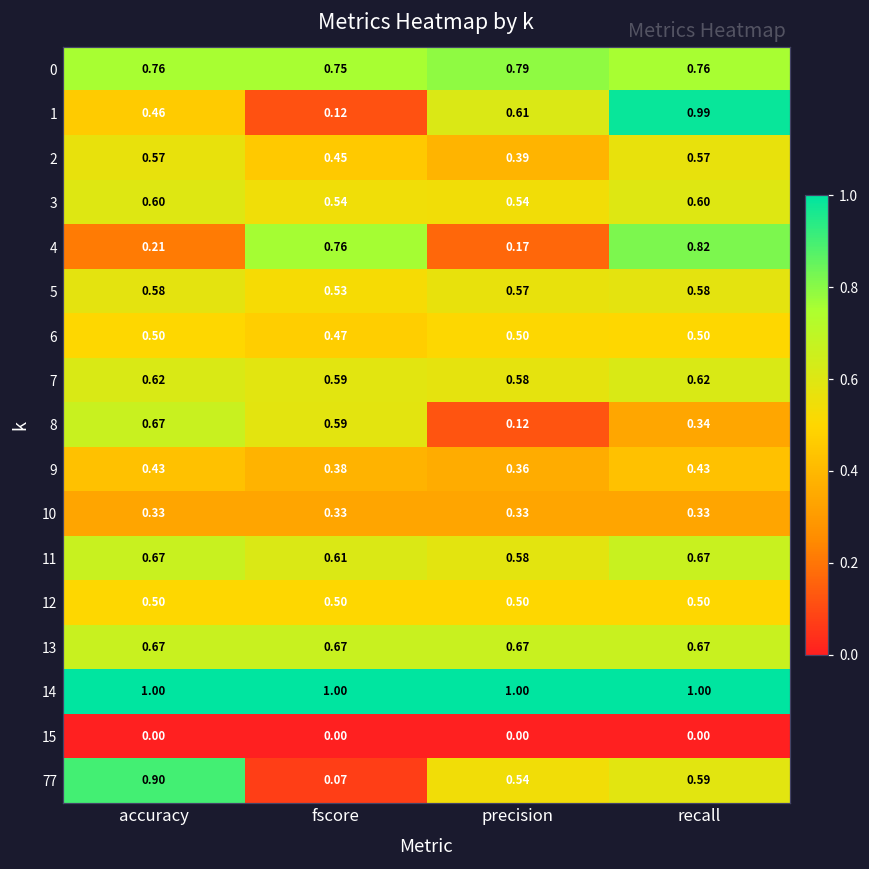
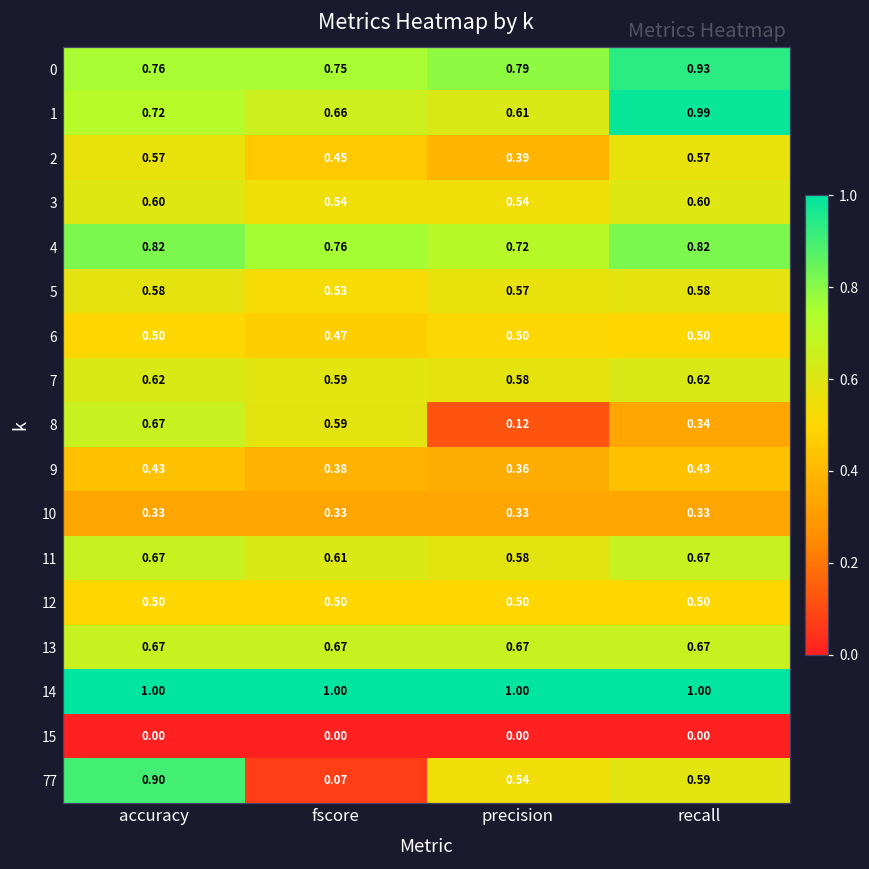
  {
    "0": {
      "accuracy": 0.76,
      "fscore": 0.75,
      "precision": 0.79,
-     "recall": 0.76
+     "recall": 0.93
    },
    "1": {
-     "accuracy": 0.46,
-     "fscore": 0.12,
+     "accuracy": 0.72,
+     "fscore": 0.66,
      "precision": 0.61,
      "recall": 0.99
    },
    "2": {
      "accuracy": 0.57,
      "fscore": 0.45,
      "precision": 0.39,
      "recall": 0.57
    },
    "3": {
      "accuracy": 0.60,
      "fscore": 0.54,
      "precision": 0.54,
      "recall": 0.60
    },
    "4": {
-     "accuracy": 0.21,
+     "accuracy": 0.82,
      "fscore": 0.76,
-     "precision": 0.17,
+     "precision": 0.72,
      "recall": 0.82
    },
    "5": {
      "accuracy": 0.58,
      "fscore": 0.53,
      "precision": 0.57,
      "recall": 0.58
    },
    "6": {
      "accuracy": 0.50,
      "fscore": 0.47,
      "precision": 0.50,
      "recall": 0.50
    },
    "7": {
      "accuracy": 0.62,
      "fscore": 0.59,
      "precision": 0.58,
      "recall": 0.62
    },
    "8": {
      "accuracy": 0.67,
      "fscore": 0.59,
      "precision": 0.12,
      "recall": 0.34
    },
    "9": {
      "accuracy": 0.43,
      "fscore": 0.38,
      "precision": 0.36,
      "recall": 0.43
    },
    "10": {
      "accuracy": 0.33,
      "fscore": 0.33,
      "precision": 0.33,
      "recall": 0.33
    },
    "11": {
      "accuracy": 0.67,
      "fscore": 0.61,
      "precision": 0.58,
      "recall": 0.67
    },
    "12": {
      "accuracy": 0.50,
      "fscore": 0.50,
      "precision": 0.50,
      "recall": 0.50
    },
    "13": {
      "accuracy": 0.67,
      "fscore": 0.67,
      "precision": 0.67,
      "recall": 0.67
    },
    "14": {
      "accuracy": 1.00,
      "fscore": 1.00,
      "precision": 1.00,
      "recall": 1.00
    },
    "15": {
      "accuracy": 0.00,
      "fscore": 0.00,
      "precision": 0.00,
      "recall": 0.00
    },
    "77": {
      "accuracy": 0.90,
      "fscore": 0.07,
      "precision": 0.54,
      "recall": 0.59
    }
  }
